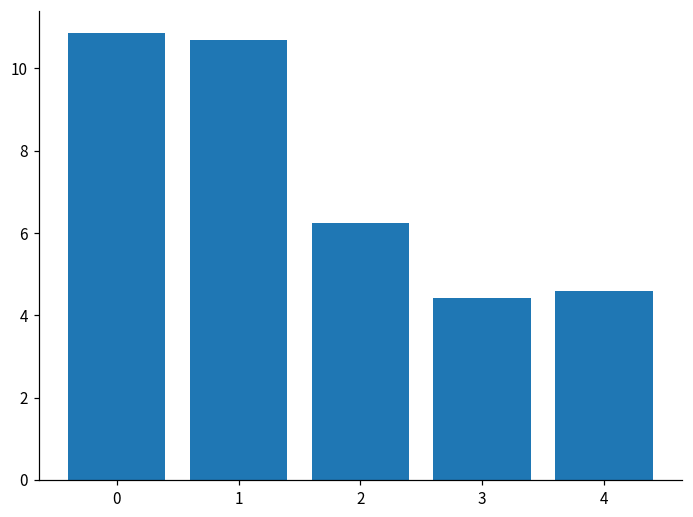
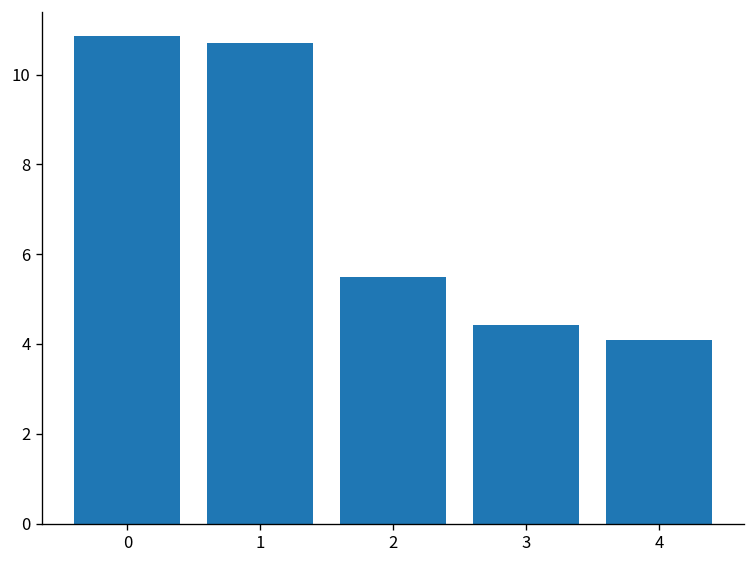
  {
    "0": 10.9,
    "1": 10.7,
-   "2": 6.2,
+   "2": 5.5,
    "3": 4.4,
-   "4": 4.6
+   "4": 4.1
  }
